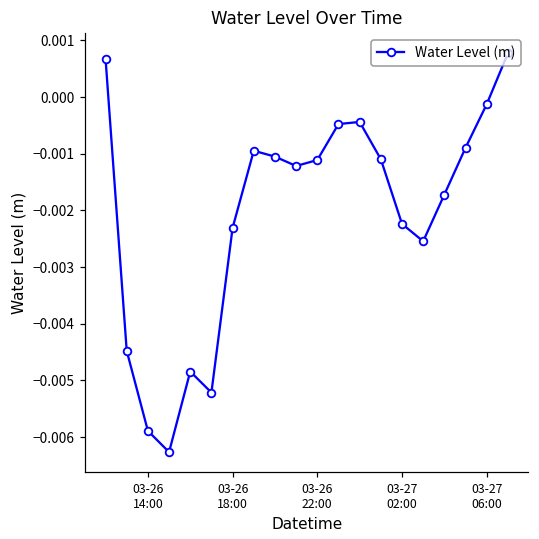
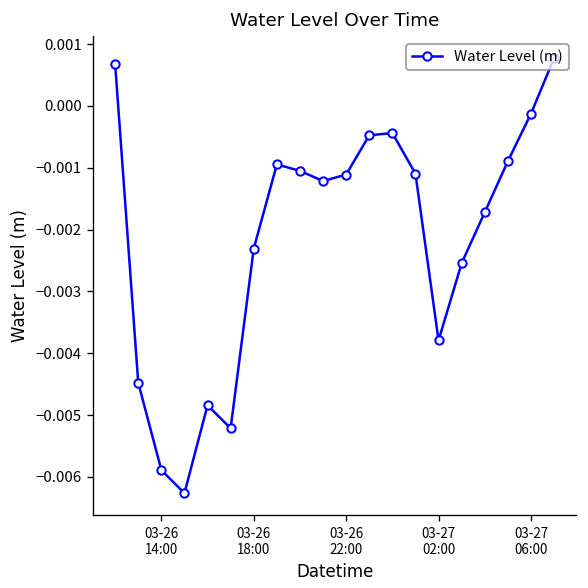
  {
    "03-26 14:00": -0.0059,
    "03-26 18:00": -0.0023,
    "03-26 22:00": -0.0011,
-   "03-27 02:00": -0.0022,
+   "03-27 02:00": -0.0038,
    "03-27 06:00": -0.0001
  }
